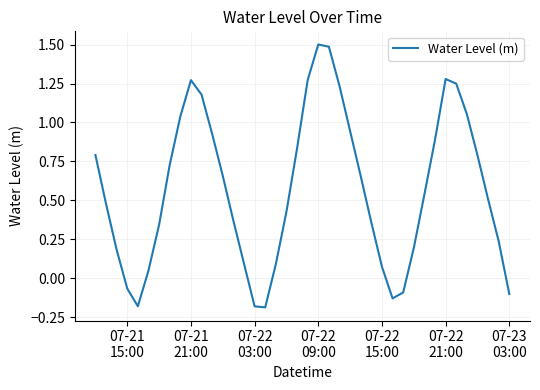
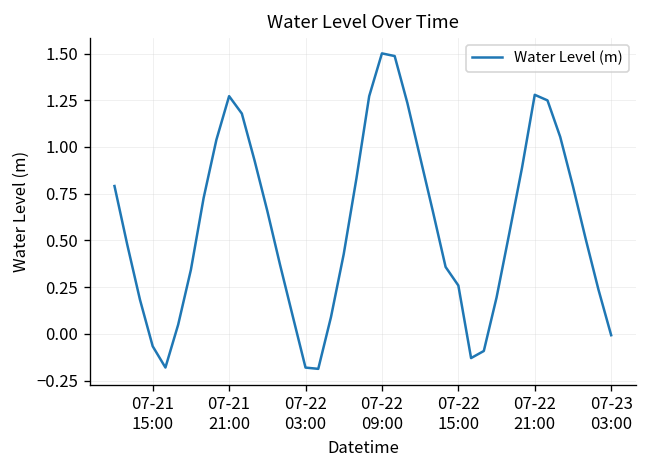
  {
    "07-21 15:00": -0.07,
    "07-21 21:00": 1.27,
    "07-22 03:00": -0.18,
    "07-22 09:00": 1.50,
-   "07-22 15:00": 0.07,
+   "07-22 15:00": 0.26,
    "07-22 21:00": 1.28,
-   "07-23 03:00": -0.10
+   "07-23 03:00": -0.01
  }
